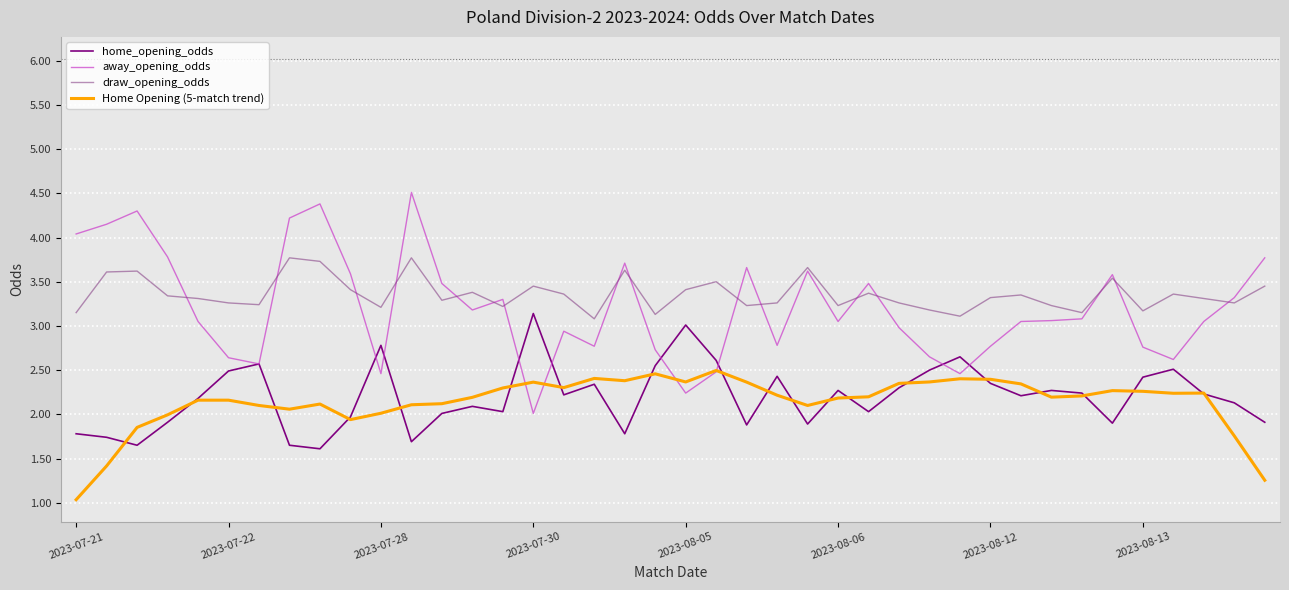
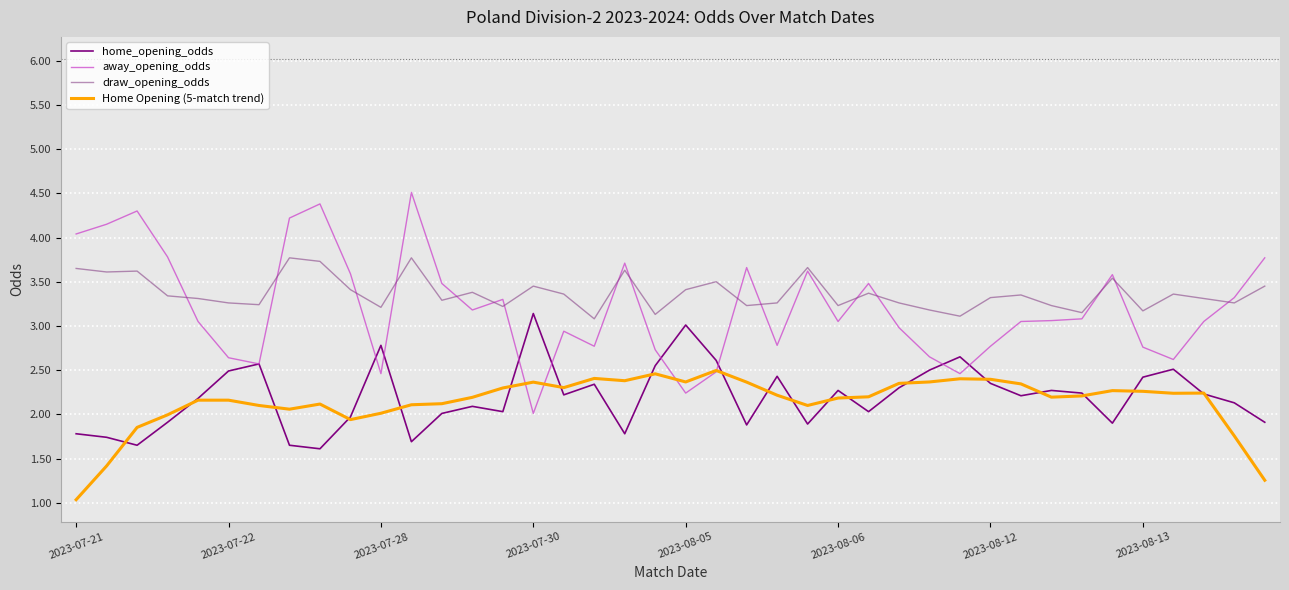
  {
    "home_opening_odds": {
      "2023-07-21": 1.8
    },
    "away_opening_odds": {
      "2023-07-21": 4.0
    },
    "draw_opening_odds": {
-     "2023-07-21": 3.2
+     "2023-07-21": 3.7
    },
    "Home Opening (5-match trend)": {
      "2023-07-21": 1.0
    }
  }
